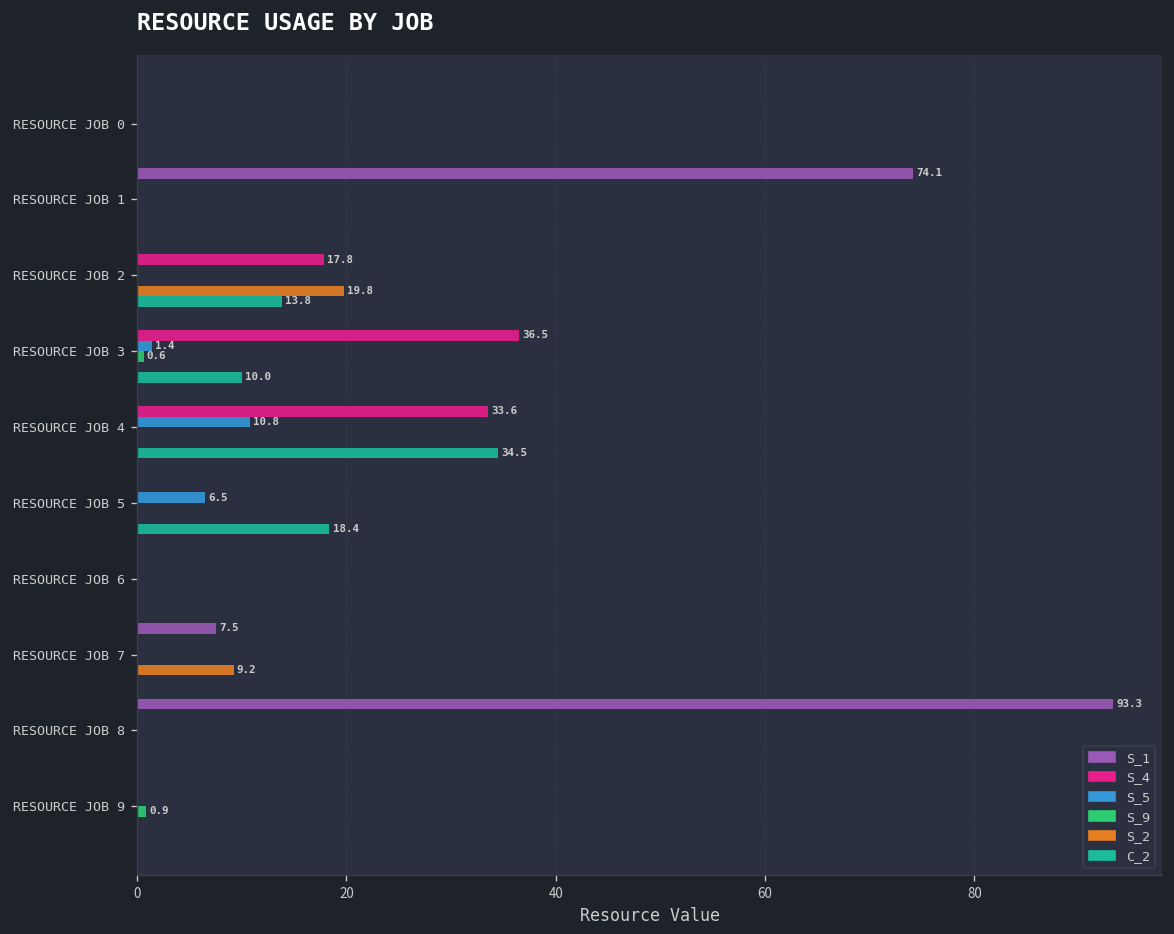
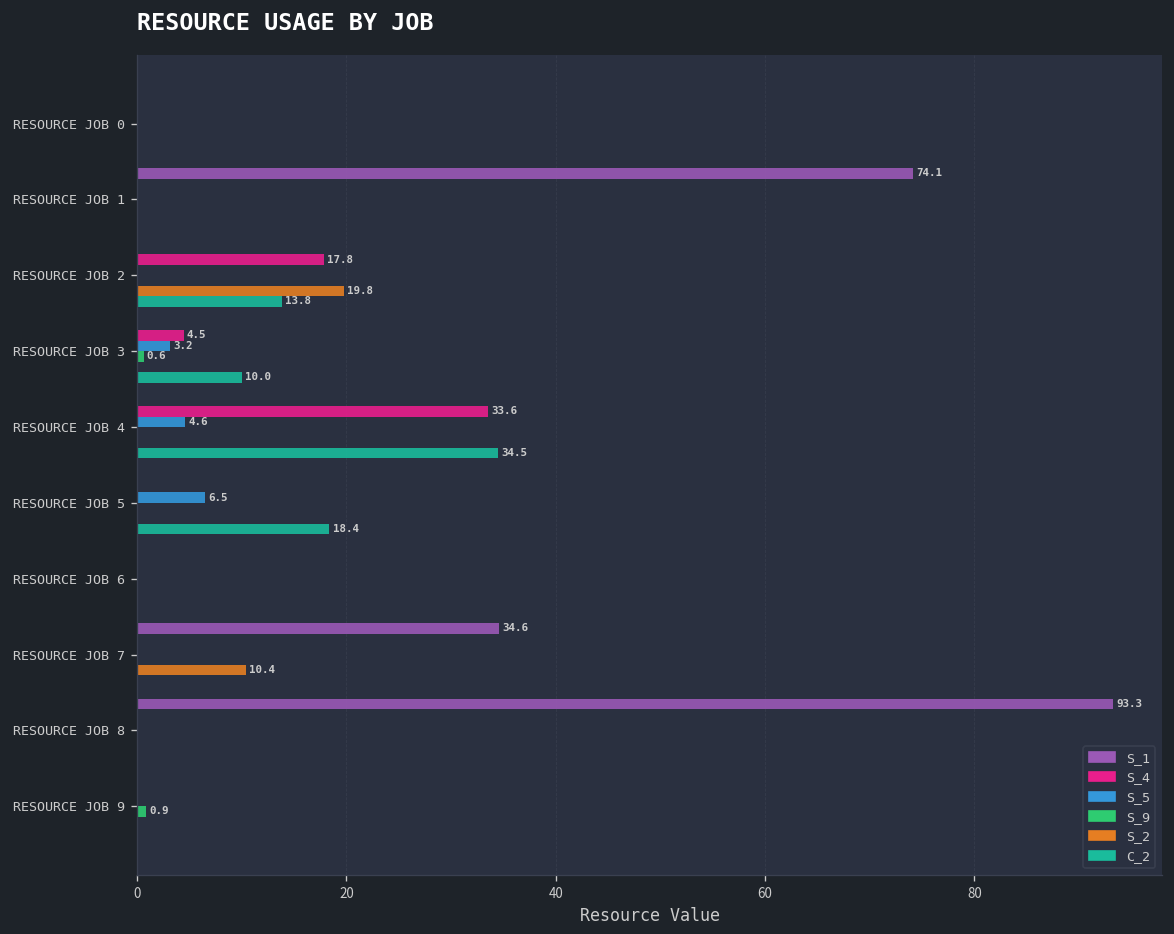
  {
    "S_1": {
      "RESOURCE JOB 1": 74.1,
-     "RESOURCE JOB 7": 7.5,
+     "RESOURCE JOB 7": 34.6,
      "RESOURCE JOB 8": 93.3
    },
    "S_4": {
      "RESOURCE JOB 2": 17.8,
-     "RESOURCE JOB 3": 36.5,
+     "RESOURCE JOB 3": 4.5,
      "RESOURCE JOB 4": 33.6
    },
    "S_5": {
-     "RESOURCE JOB 3": 1.4,
-     "RESOURCE JOB 4": 10.8,
+     "RESOURCE JOB 3": 3.2,
+     "RESOURCE JOB 4": 4.6,
      "RESOURCE JOB 5": 6.5
    },
    "S_2": {
      "RESOURCE JOB 2": 19.8,
-     "RESOURCE JOB 7": 9.2
+     "RESOURCE JOB 7": 10.4
    }
  }
